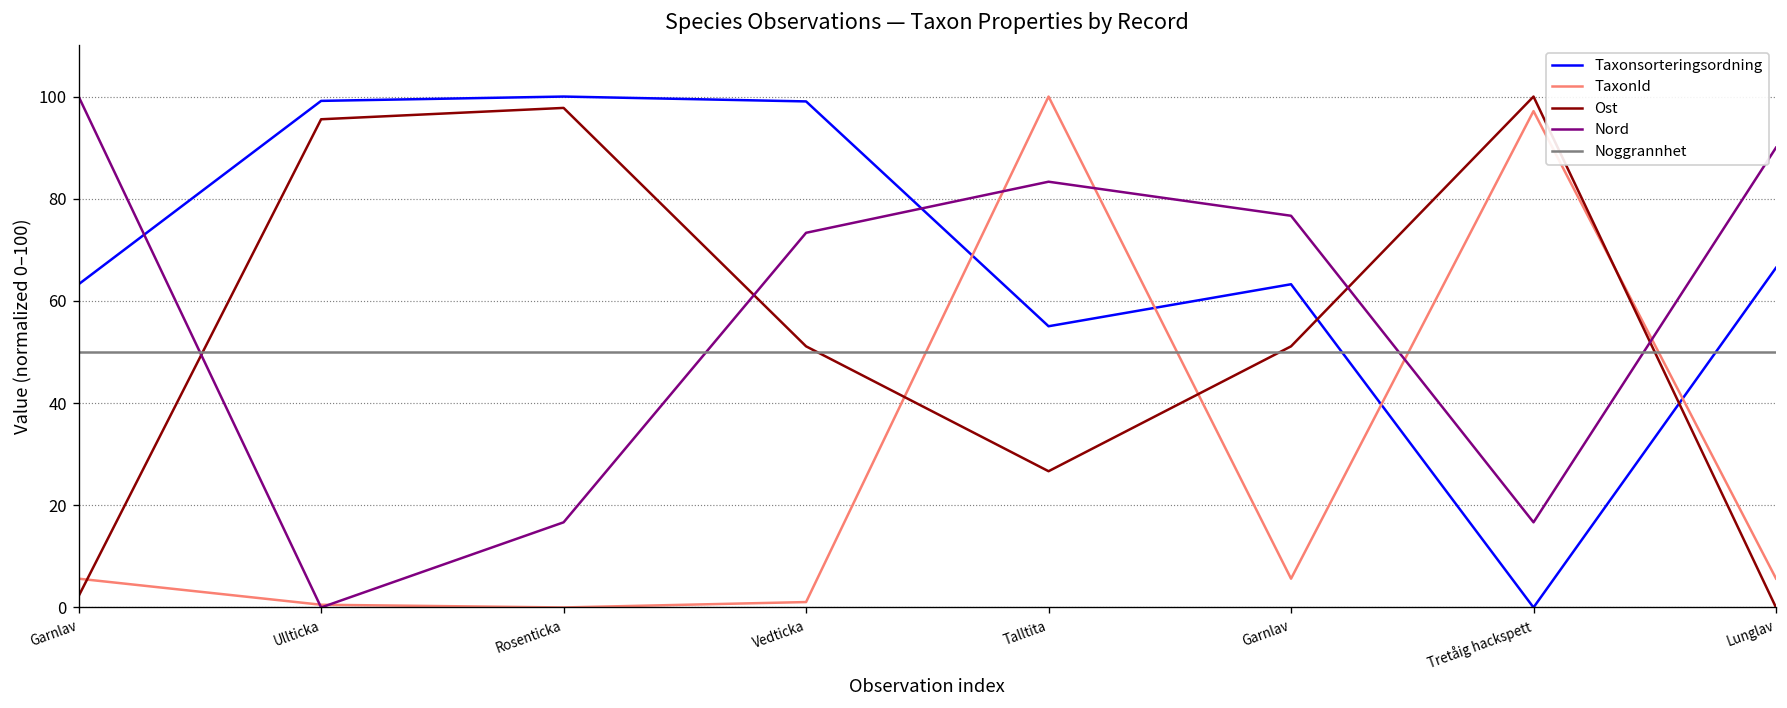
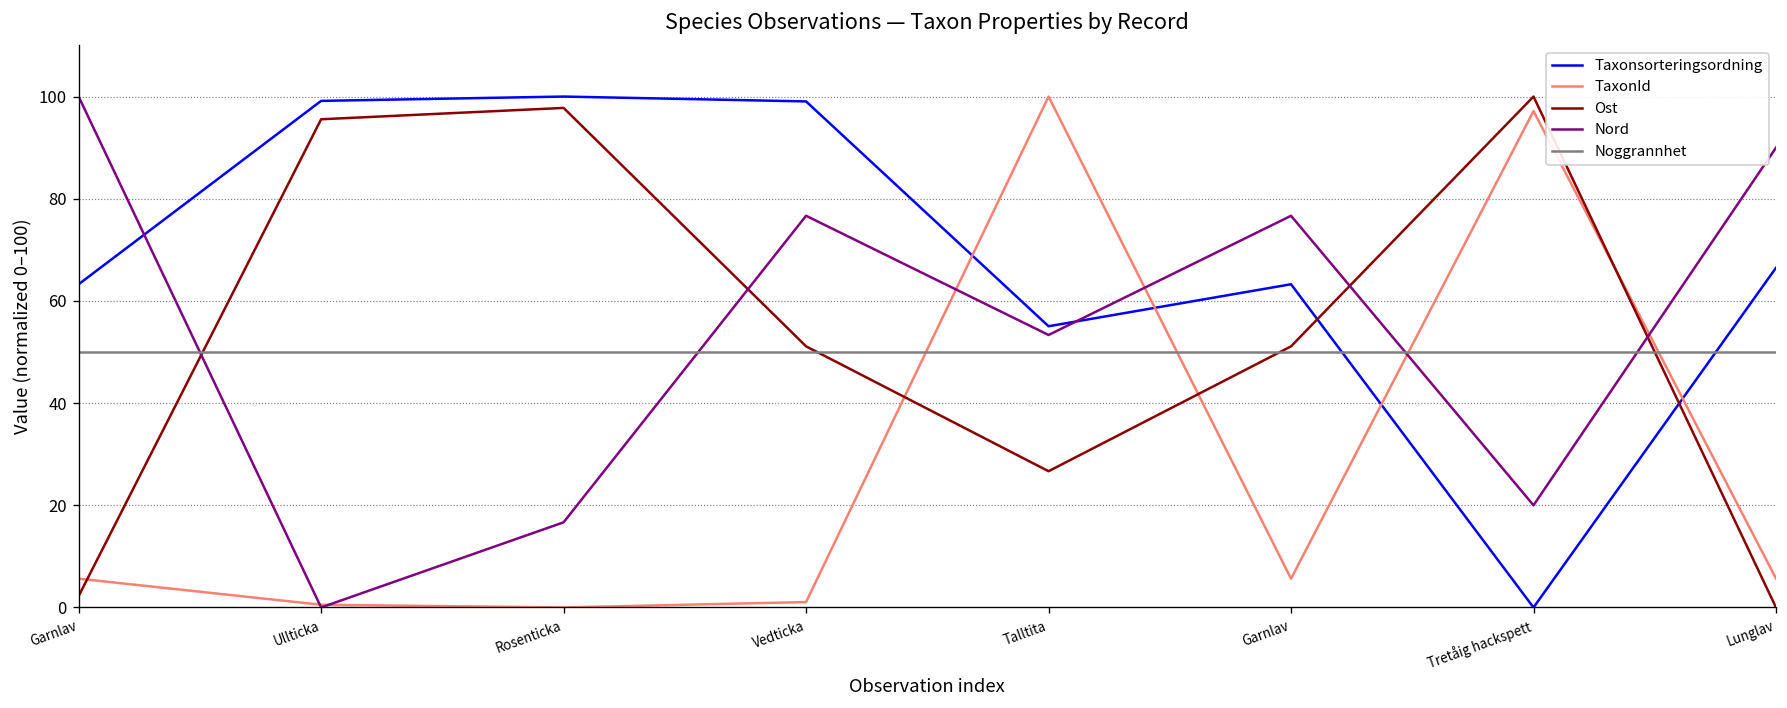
  {
    "Taxonsorteringsordning": {
      "Ullticka": 99,
      "Rosenticka": 100,
      "Vedticka": 99,
      "Talltita": 55,
      "Tretåig hackspett": 0,
      "Lunglav": 66
    },
    "TaxonId": {
      "Rosenticka": 0,
      "Vedticka": 1,
      "Talltita": 100,
      "Tretåig hackspett": 97,
      "Lunglav": 6
    },
    "Ost": {
      "Ullticka": 96,
      "Rosenticka": 98,
      "Vedticka": 51,
      "Talltita": 27,
      "Tretåig hackspett": 100,
      "Lunglav": 0
    },
    "Nord": {
      "Rosenticka": 17,
-     "Vedticka": 73,
-     "Talltita": 83,
-     "Tretåig hackspett": 17,
+     "Vedticka": 77,
+     "Talltita": 53,
+     "Tretåig hackspett": 20,
      "Lunglav": 90
    },
    "Noggrannhet": {
      "Ullticka": 50,
      "Rosenticka": 50,
      "Vedticka": 50,
      "Talltita": 50,
      "Tretåig hackspett": 50,
      "Lunglav": 50
    }
  }
